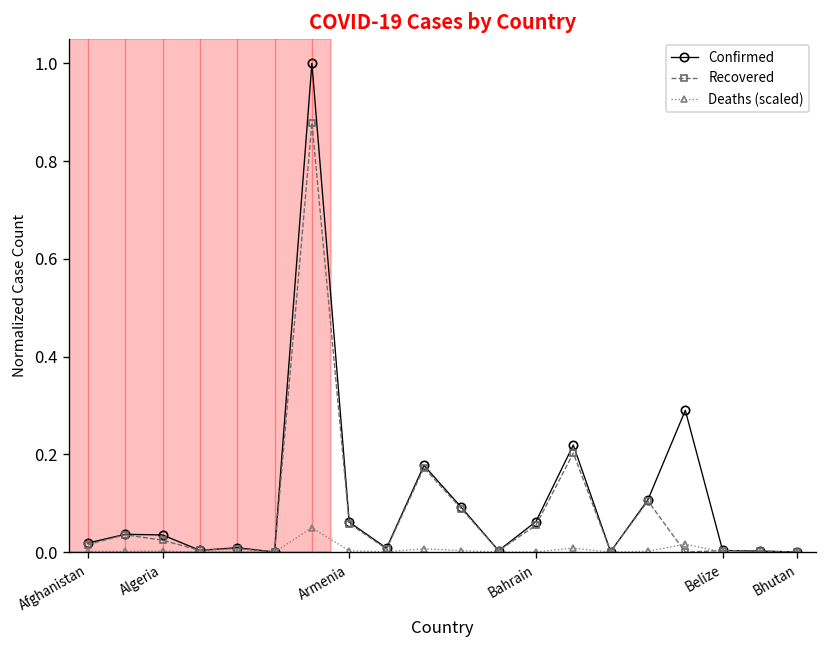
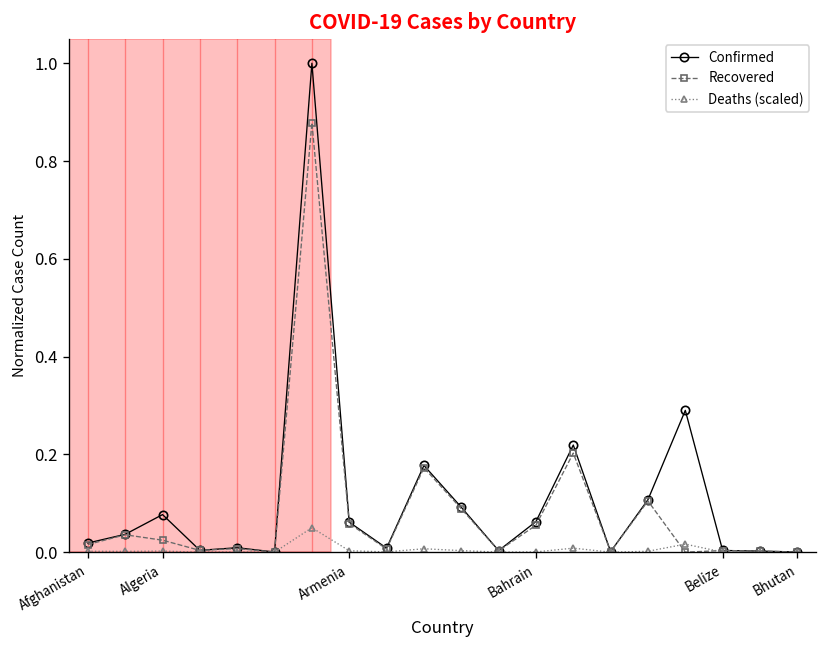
  {
    "Confirmed": {
-     "Algeria": 0.04,
+     "Algeria": 0.08,
      "Bahrain": 0.06
    }
  }
